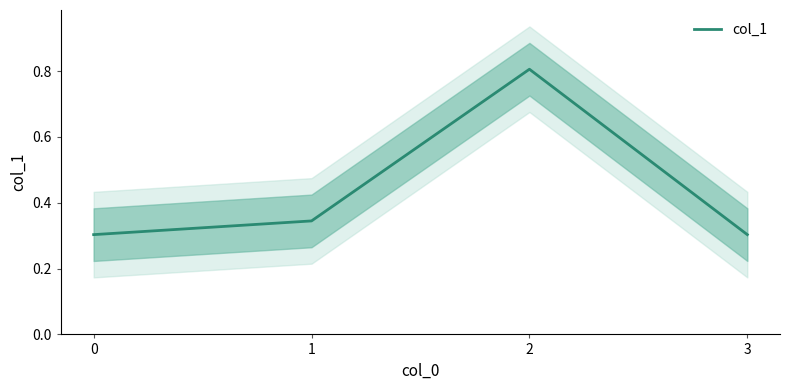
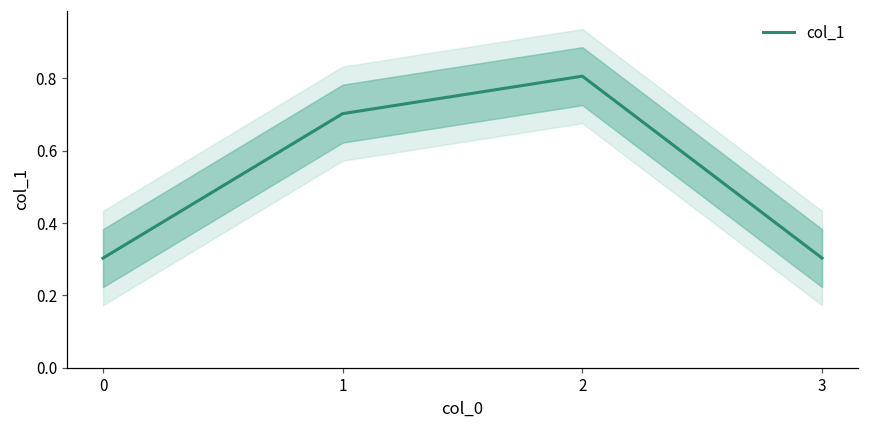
  {
    "col_1": {
      "0": 0.30,
-     "1": 0.34,
+     "1": 0.70,
      "2": 0.81,
      "3": 0.30
    }
  }
